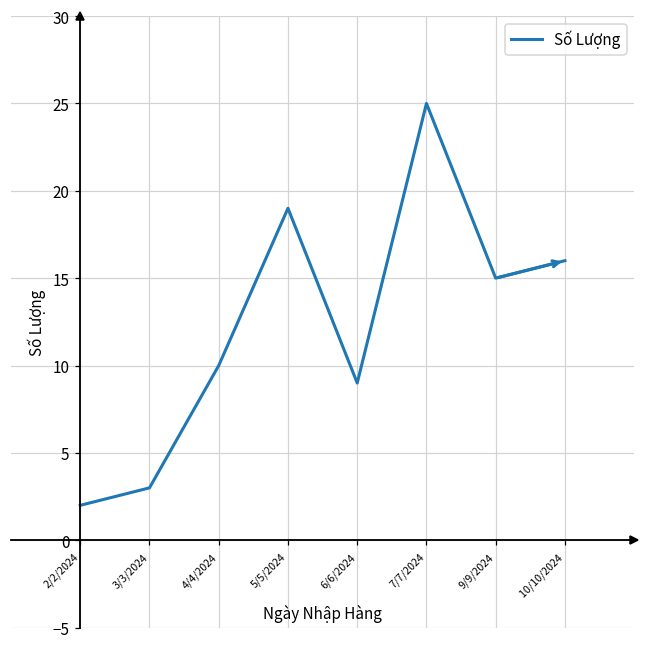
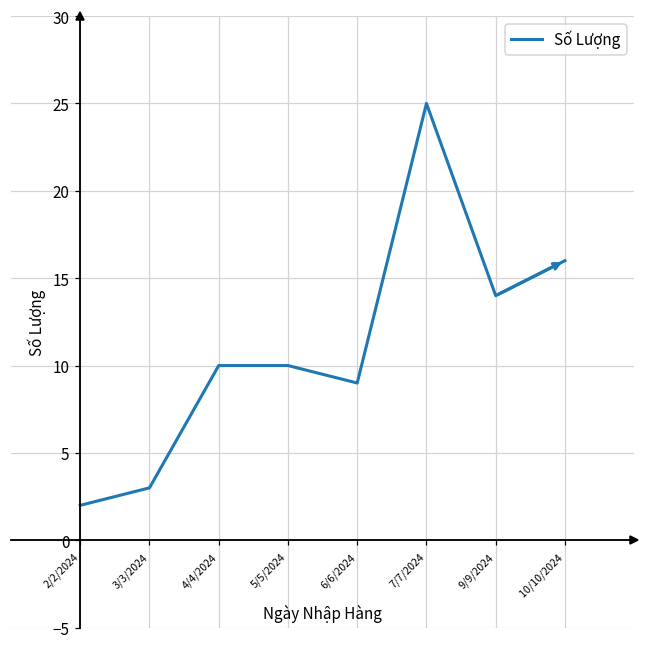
  {
    "2/2/2024": 2,
    "3/3/2024": 3,
    "4/4/2024": 10,
-   "5/5/2024": 19,
+   "5/5/2024": 10,
    "6/6/2024": 9,
    "7/7/2024": 25,
-   "9/9/2024": 15,
+   "9/9/2024": 14,
    "10/10/2024": 16
  }
